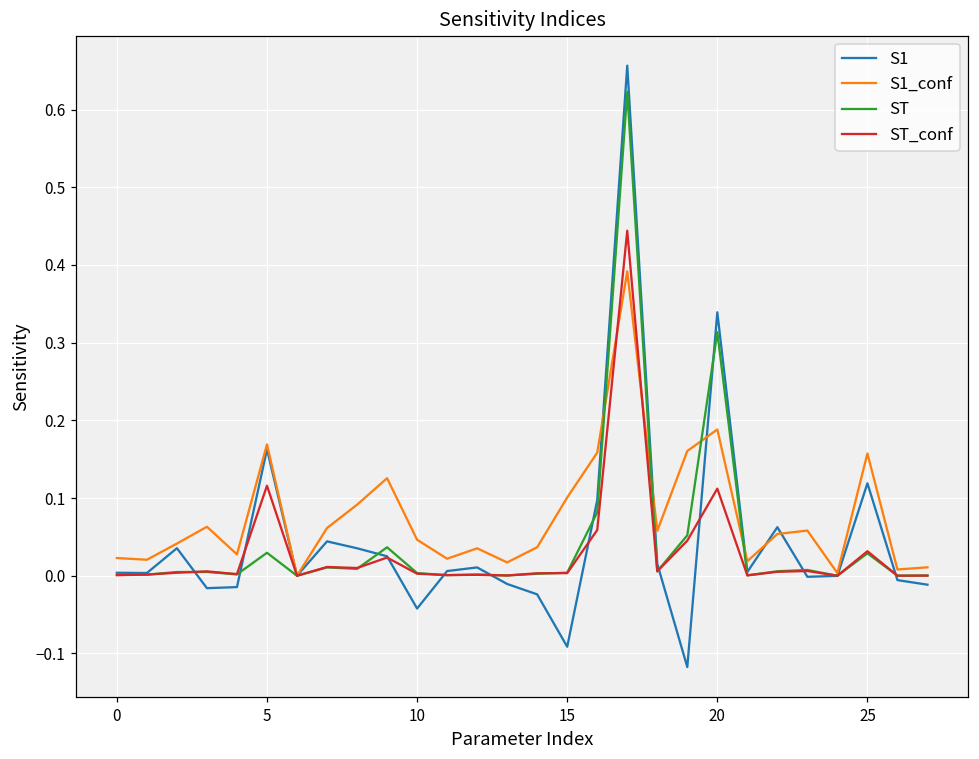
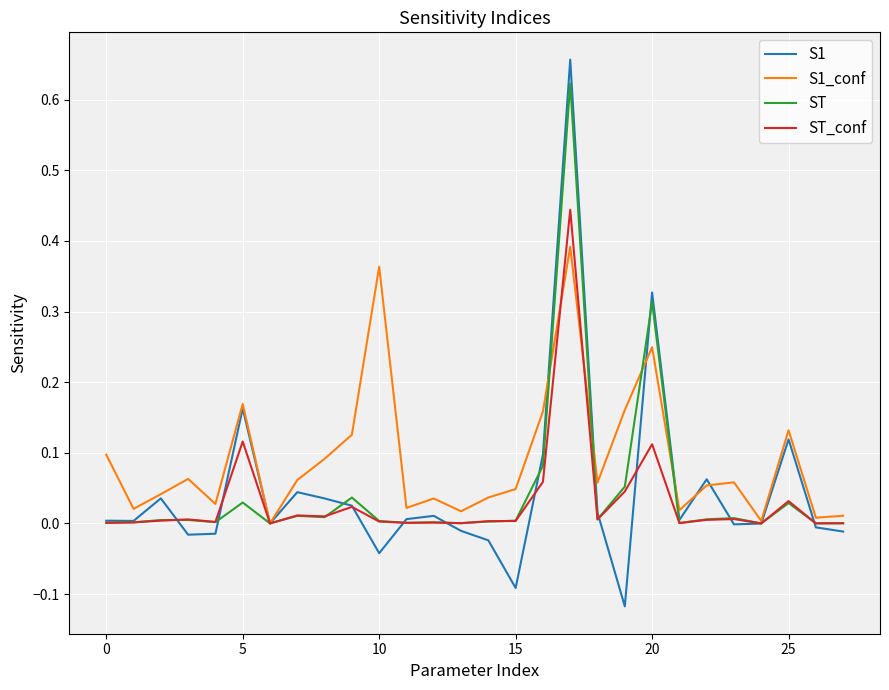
  {
    "S1": {
      "5": 0.16,
      "10": -0.04,
      "15": -0.09,
-     "20": 0.34,
+     "20": 0.33,
      "25": 0.12
    },
    "S1_conf": {
-     "0": 0.02,
+     "0": 0.10,
      "5": 0.17,
-     "10": 0.05,
-     "15": 0.10,
-     "20": 0.19,
-     "25": 0.16
+     "10": 0.36,
+     "15": 0.05,
+     "20": 0.25,
+     "25": 0.13
    },
    "ST": {
      "5": 0.03,
      "20": 0.31
    },
    "ST_conf": {
      "5": 0.12,
      "20": 0.11
    }
  }
